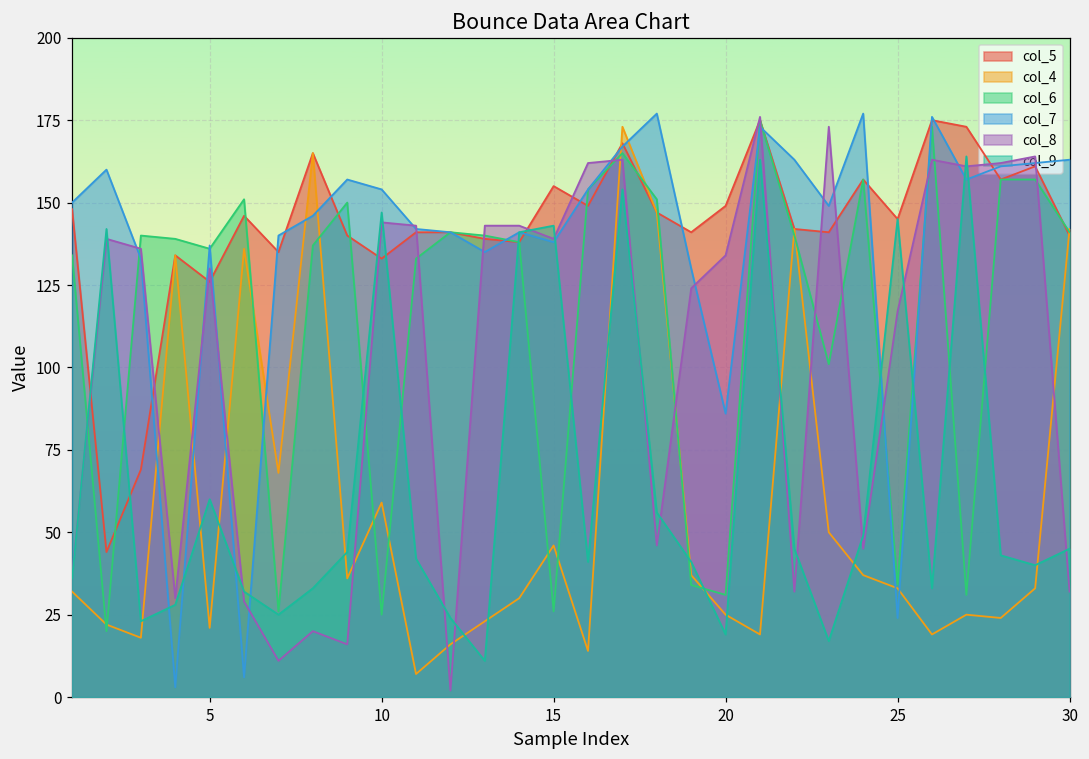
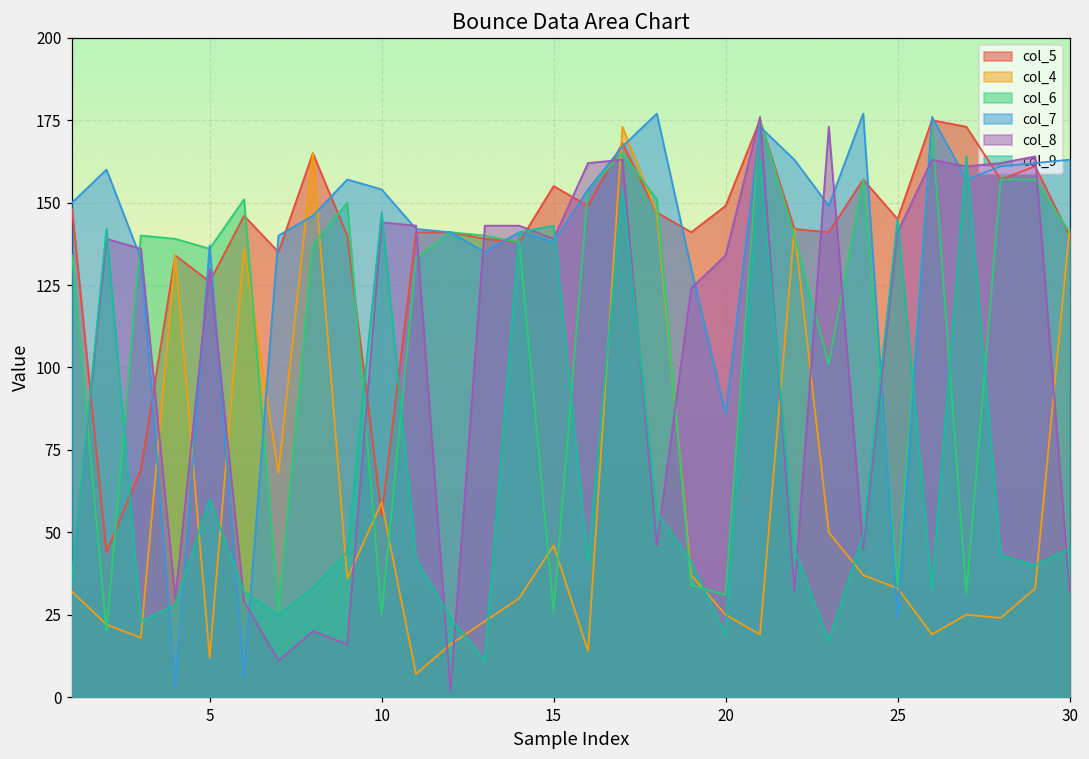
  {
    "col_5": {
      "5": 126,
-     "10": 133,
+     "10": 55,
      "15": 155,
      "20": 149,
      "30": 140
    },
    "col_4": {
-     "5": 21,
+     "5": 12,
      "10": 59,
      "15": 46,
      "20": 25,
      "25": 33,
      "30": 142
    },
    "col_8": {
      "5": 130,
      "10": 144,
      "15": 139,
      "20": 134,
-     "25": 117,
+     "25": 141,
      "30": 32
    }
  }
